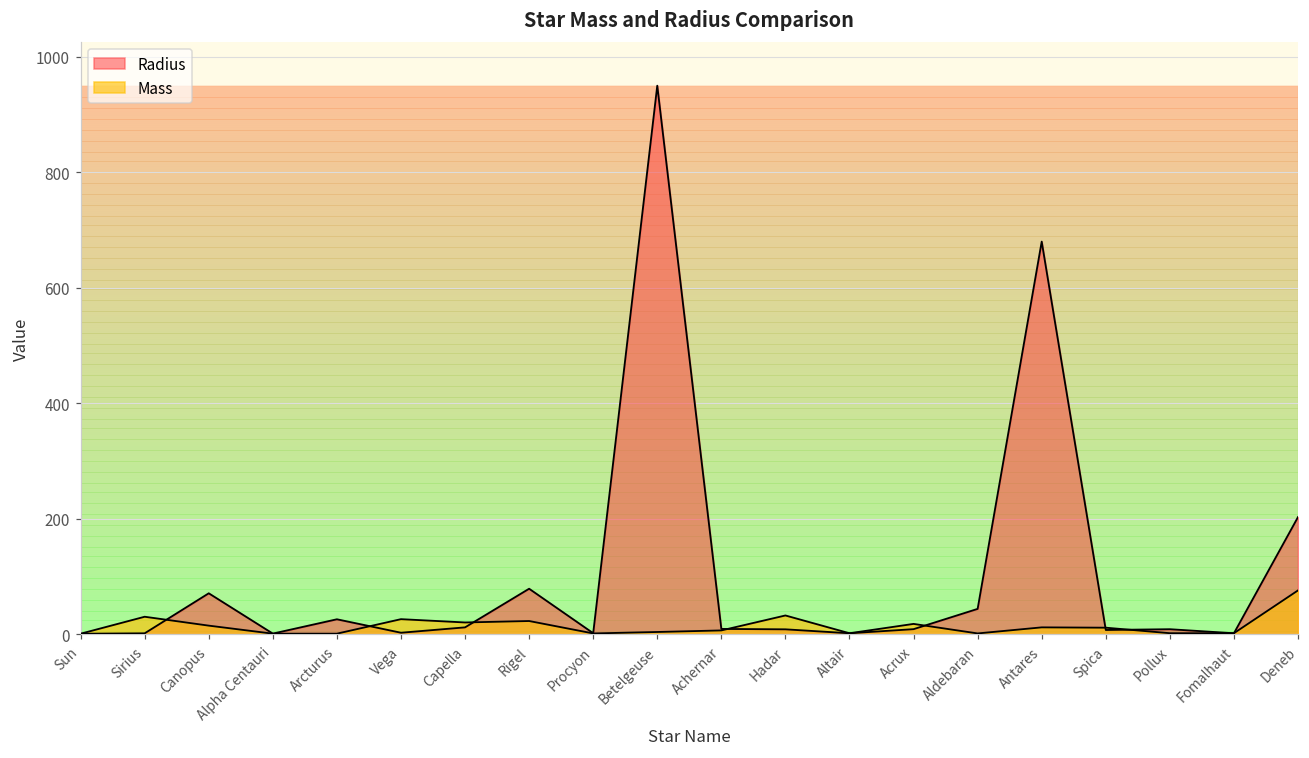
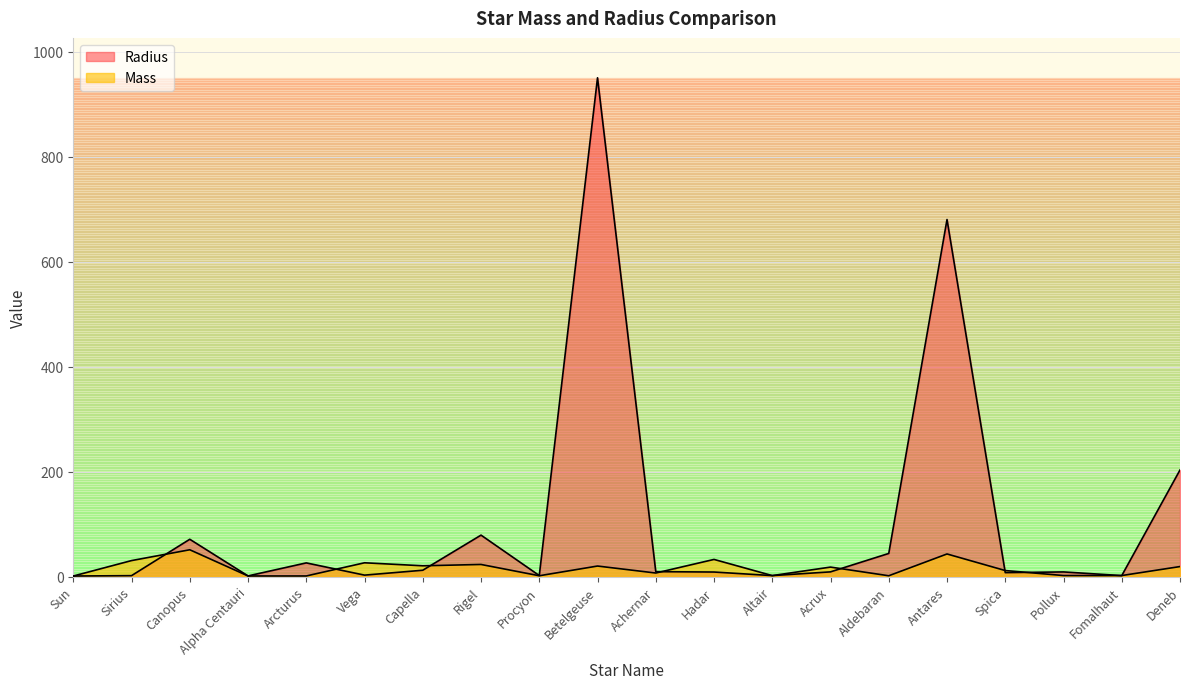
  {
    "Radius": {
      "Sirius": 0,
      "Canopus": 70,
      "Arcturus": 30,
      "Vega": 0,
      "Capella": 10,
      "Rigel": 80,
      "Betelgeuse": 950,
      "Hadar": 10,
      "Acrux": 10,
      "Aldebaran": 40,
      "Antares": 680,
      "Pollux": 10,
      "Deneb": 200
    },
    "Mass": {
      "Sirius": 30,
-     "Canopus": 20,
+     "Canopus": 50,
      "Arcturus": 0,
      "Vega": 30,
      "Capella": 20,
      "Rigel": 20,
-     "Betelgeuse": 0,
+     "Betelgeuse": 20,
      "Hadar": 30,
      "Acrux": 20,
      "Aldebaran": 0,
-     "Antares": 10,
+     "Antares": 40,
      "Pollux": 0,
-     "Deneb": 80
+     "Deneb": 20
    }
  }
